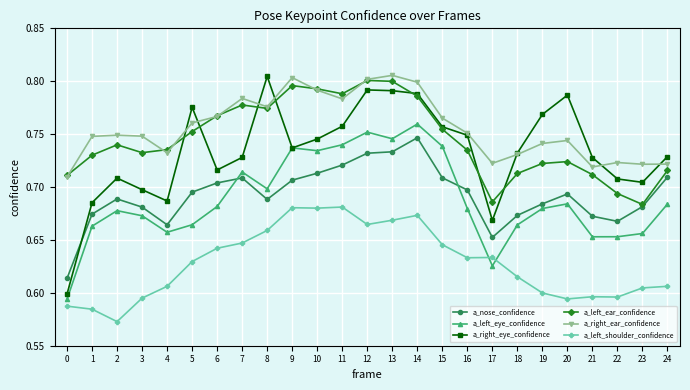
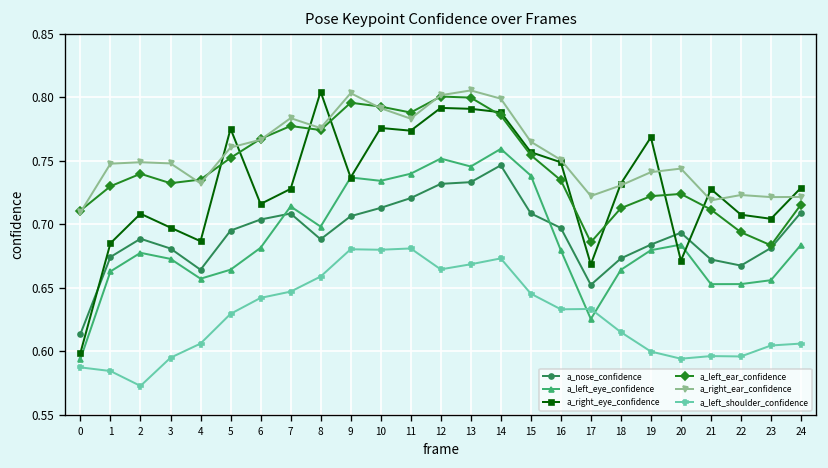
  {
    "a_right_eye_confidence": {
      "0": 0.599,
      "1": 0.685,
      "2": 0.708,
      "3": 0.697,
      "4": 0.687,
      "5": 0.775,
      "6": 0.716,
      "7": 0.728,
      "8": 0.805,
-     "10": 0.745,
-     "11": 0.757,
+     "10": 0.776,
+     "11": 0.774,
      "12": 0.792,
      "13": 0.791,
      "14": 0.788,
      "15": 0.757,
      "17": 0.668,
      "19": 0.769,
-     "20": 0.787,
+     "20": 0.671,
      "21": 0.728,
      "22": 0.708,
      "23": 0.704,
      "24": 0.729
    }
  }
